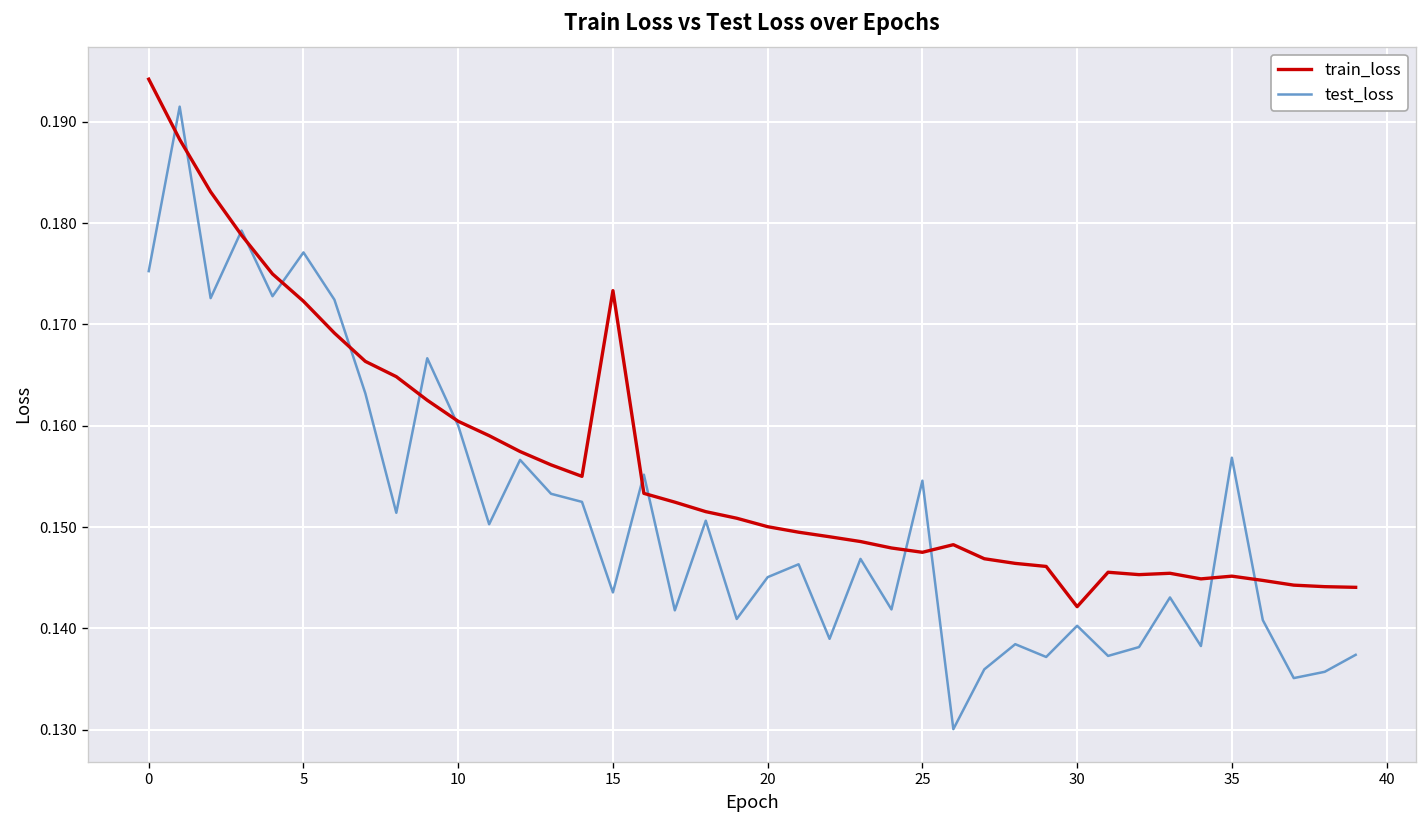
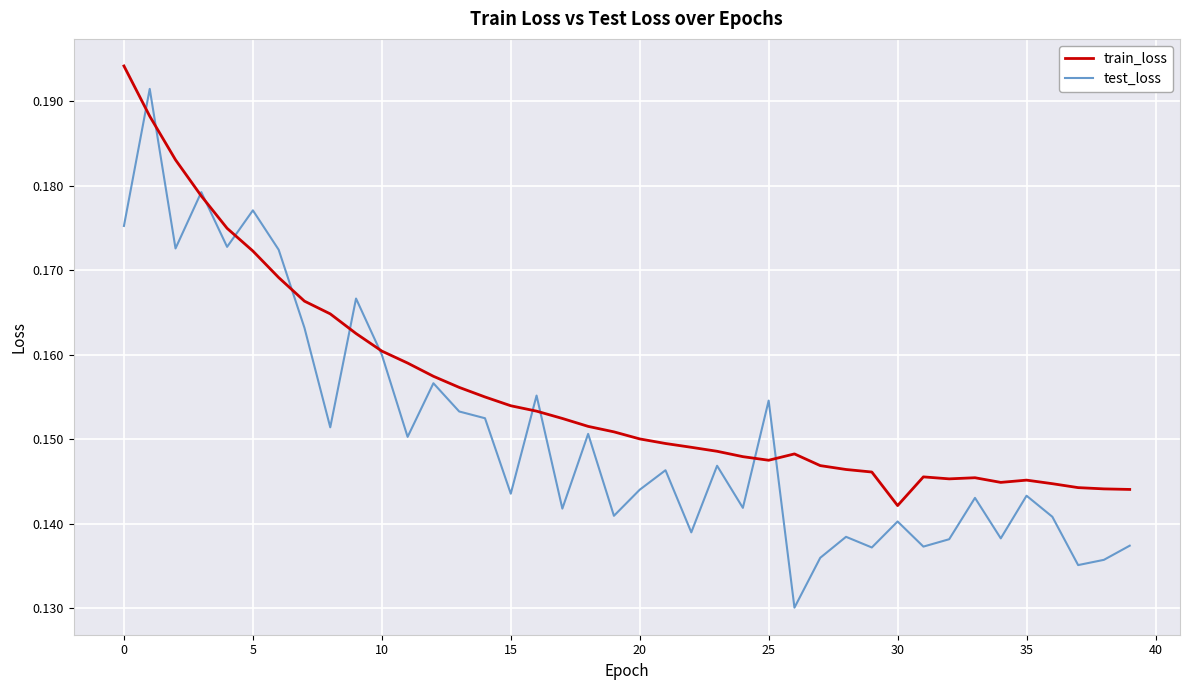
  {
    "train_loss": {
      "0": 0.194,
      "5": 0.172,
      "10": 0.160,
-     "15": 0.173,
+     "15": 0.154,
      "20": 0.150,
      "25": 0.148,
      "30": 0.142,
      "35": 0.145
    },
    "test_loss": {
      "0": 0.175,
      "5": 0.177,
      "10": 0.160,
      "15": 0.144,
-     "20": 0.145,
+     "20": 0.144,
      "25": 0.155,
      "30": 0.140,
-     "35": 0.157
+     "35": 0.143
    }
  }
